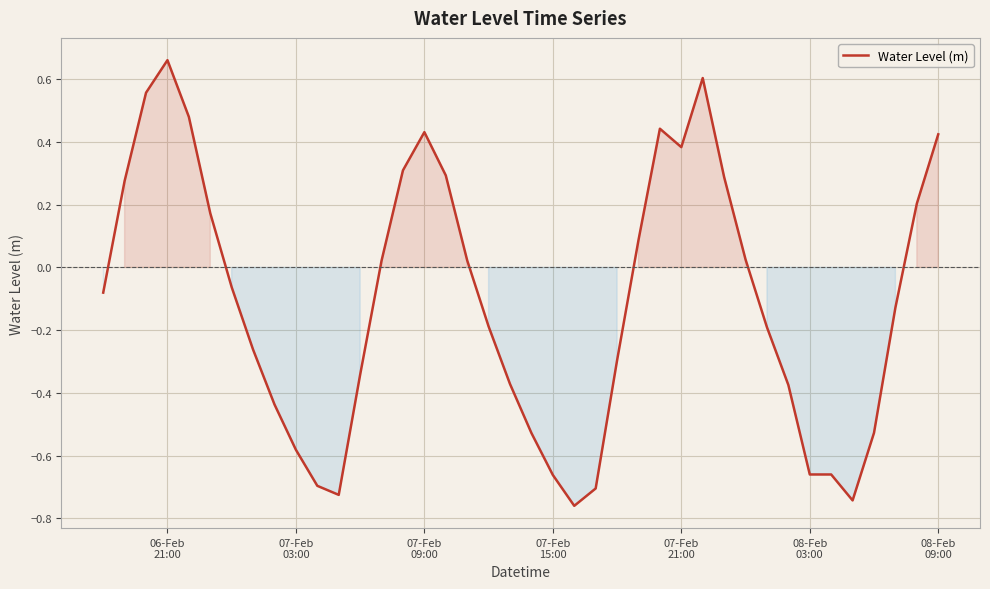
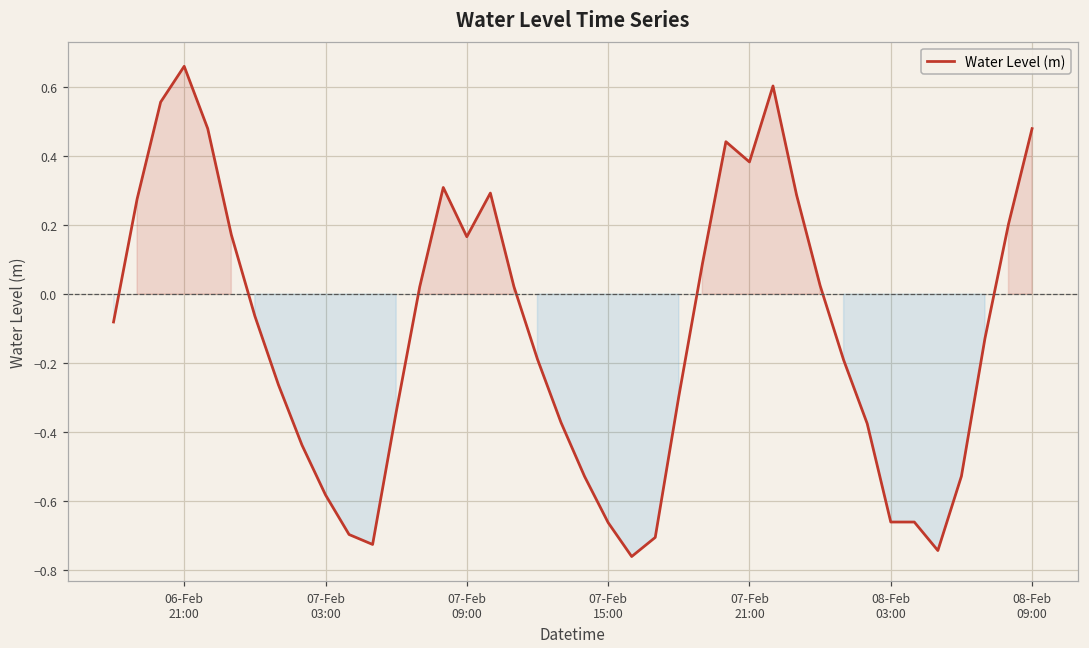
  {
    "06-Feb 21:00": 0.66,
    "07-Feb 03:00": -0.58,
-   "07-Feb 09:00": 0.43,
+   "07-Feb 09:00": 0.17,
    "07-Feb 15:00": -0.66,
    "07-Feb 21:00": 0.38,
    "08-Feb 03:00": -0.66,
-   "08-Feb 09:00": 0.42
+   "08-Feb 09:00": 0.48
  }
